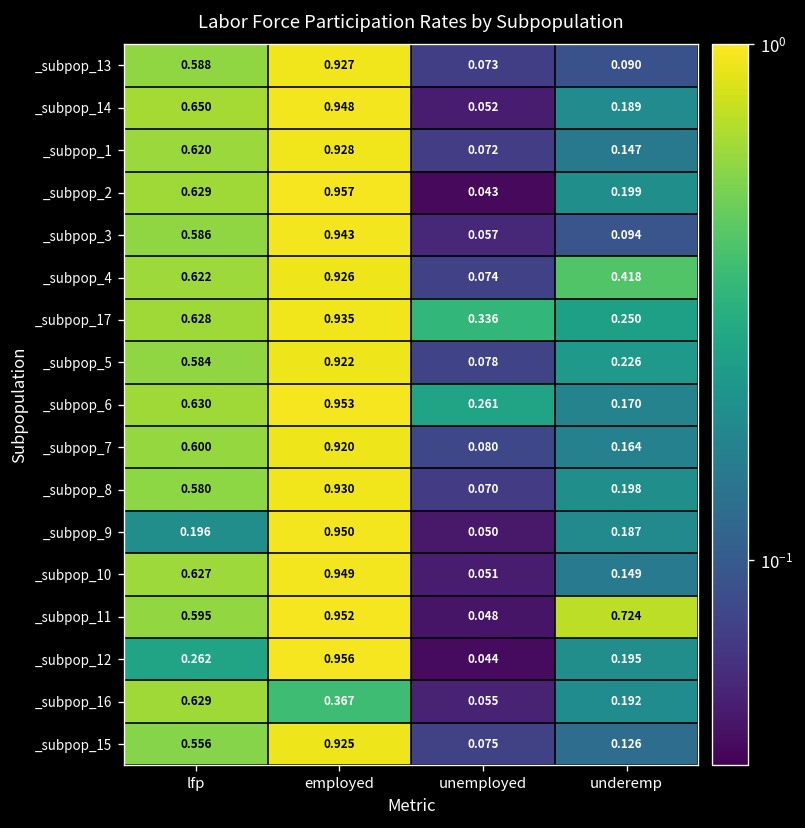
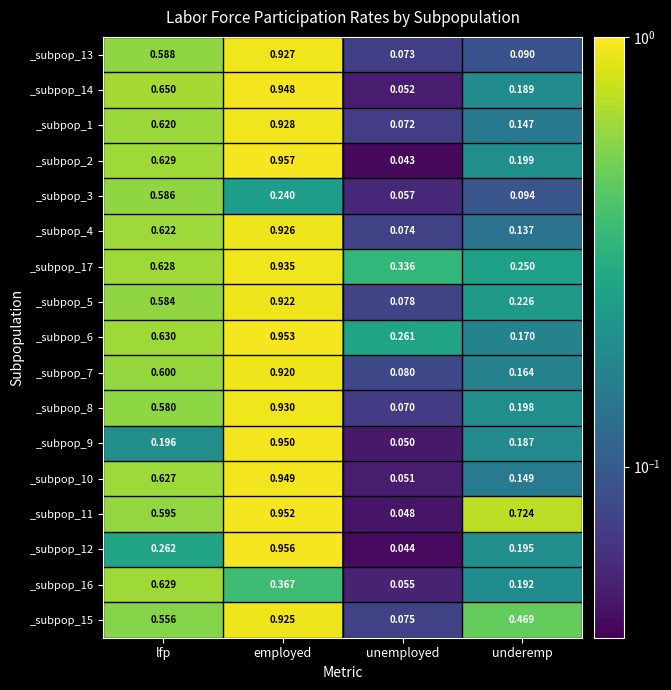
  {
    "_subpop_13": {
      "lfp": 0.588,
      "employed": 0.927,
      "unemployed": 0.073,
      "underemp": 0.090
    },
    "_subpop_14": {
      "lfp": 0.650,
      "employed": 0.948,
      "unemployed": 0.052,
      "underemp": 0.189
    },
    "_subpop_1": {
      "lfp": 0.620,
      "employed": 0.928,
      "unemployed": 0.072,
      "underemp": 0.147
    },
    "_subpop_2": {
      "lfp": 0.629,
      "employed": 0.957,
      "unemployed": 0.043,
      "underemp": 0.199
    },
    "_subpop_3": {
      "lfp": 0.586,
-     "employed": 0.943,
+     "employed": 0.240,
      "unemployed": 0.057,
      "underemp": 0.094
    },
    "_subpop_4": {
      "lfp": 0.622,
      "employed": 0.926,
      "unemployed": 0.074,
-     "underemp": 0.418
+     "underemp": 0.137
    },
    "_subpop_17": {
      "lfp": 0.628,
      "employed": 0.935,
      "unemployed": 0.336,
      "underemp": 0.250
    },
    "_subpop_5": {
      "lfp": 0.584,
      "employed": 0.922,
      "unemployed": 0.078,
      "underemp": 0.226
    },
    "_subpop_6": {
      "lfp": 0.630,
      "employed": 0.953,
      "unemployed": 0.261,
      "underemp": 0.170
    },
    "_subpop_7": {
      "lfp": 0.600,
      "employed": 0.920,
      "unemployed": 0.080,
      "underemp": 0.164
    },
    "_subpop_8": {
      "lfp": 0.580,
      "employed": 0.930,
      "unemployed": 0.070,
      "underemp": 0.198
    },
    "_subpop_9": {
      "lfp": 0.196,
      "employed": 0.950,
      "unemployed": 0.050,
      "underemp": 0.187
    },
    "_subpop_10": {
      "lfp": 0.627,
      "employed": 0.949,
      "unemployed": 0.051,
      "underemp": 0.149
    },
    "_subpop_11": {
      "lfp": 0.595,
      "employed": 0.952,
      "unemployed": 0.048,
      "underemp": 0.724
    },
    "_subpop_12": {
      "lfp": 0.262,
      "employed": 0.956,
      "unemployed": 0.044,
      "underemp": 0.195
    },
    "_subpop_16": {
      "lfp": 0.629,
      "employed": 0.367,
      "unemployed": 0.055,
      "underemp": 0.192
    },
    "_subpop_15": {
      "lfp": 0.556,
      "employed": 0.925,
      "unemployed": 0.075,
-     "underemp": 0.126
+     "underemp": 0.469
    }
  }
